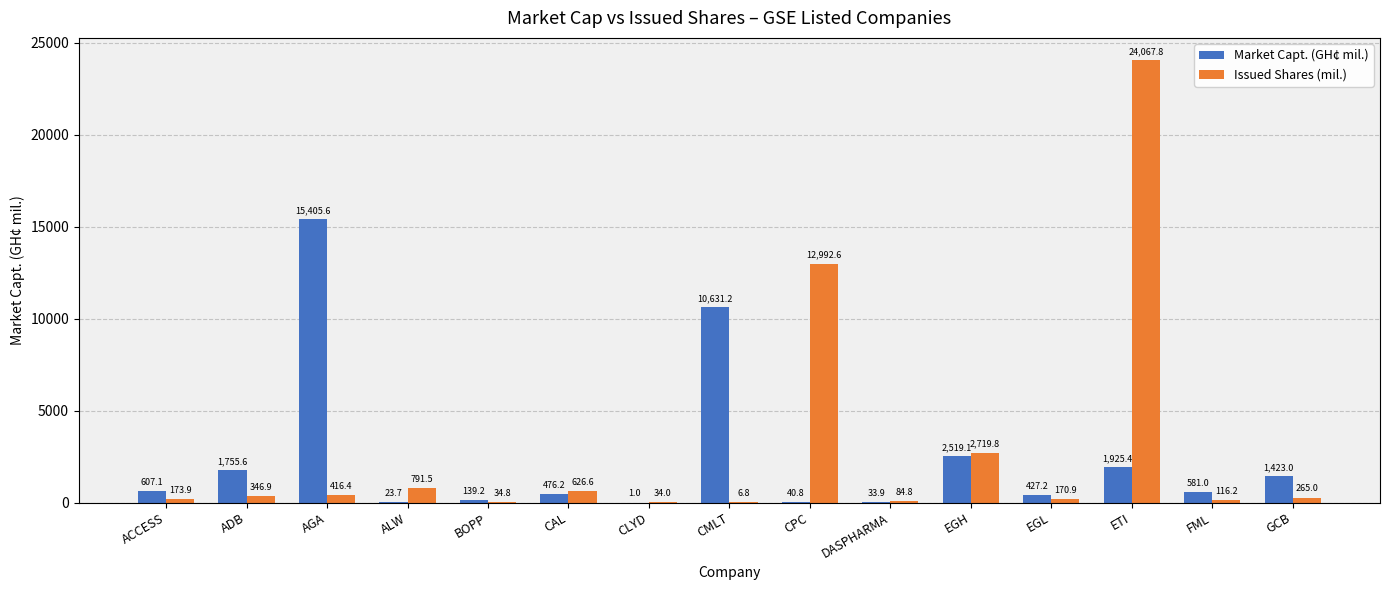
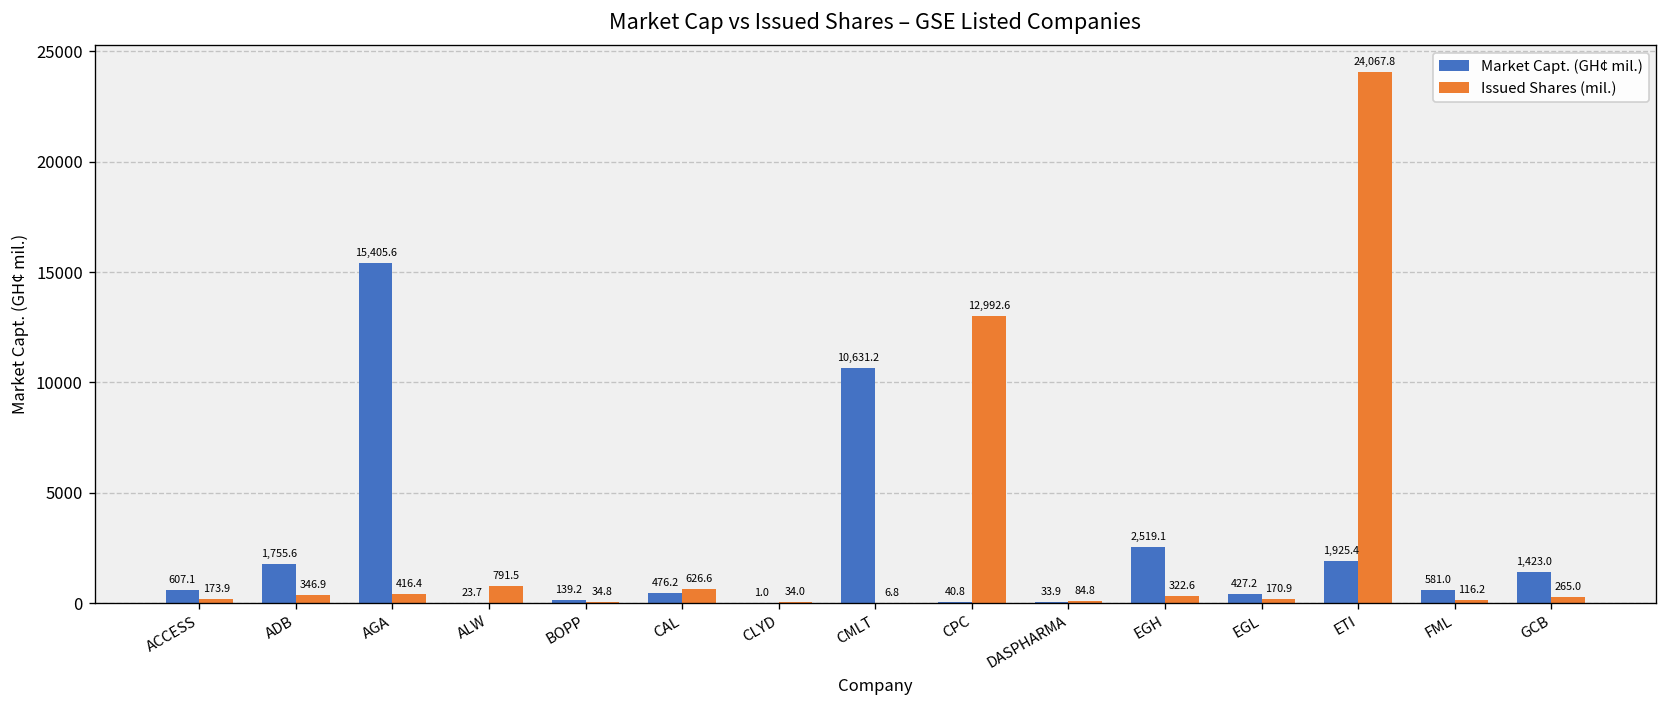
  {
    "Market Capt. (GH¢ mil.)": {
      "ACCESS": "607.1",
      "ADB": "1,755.6",
      "AGA": "15,405.6",
      "ALW": "23.7",
      "BOPP": "139.2",
      "CAL": "476.2",
      "CLYD": "1.0",
      "CMLT": "10,631.2",
      "CPC": "40.8",
      "DASPHARMA": "33.9",
      "EGH": "2,519.1",
      "EGL": "427.2",
      "ETI": "1,925.4",
      "FML": "581.0",
      "GCB": "1,423.0"
    },
    "Issued Shares (mil.)": {
      "ACCESS": "173.9",
      "ADB": "346.9",
      "AGA": "416.4",
      "ALW": "791.5",
      "BOPP": "34.8",
      "CAL": "626.6",
      "CLYD": "34.0",
      "CMLT": "6.8",
      "CPC": "12,992.6",
      "DASPHARMA": "84.8",
-     "EGH": "2,719.8",
+     "EGH": "322.6",
      "EGL": "170.9",
      "ETI": "24,067.8",
      "FML": "116.2",
      "GCB": "265.0"
    }
  }
